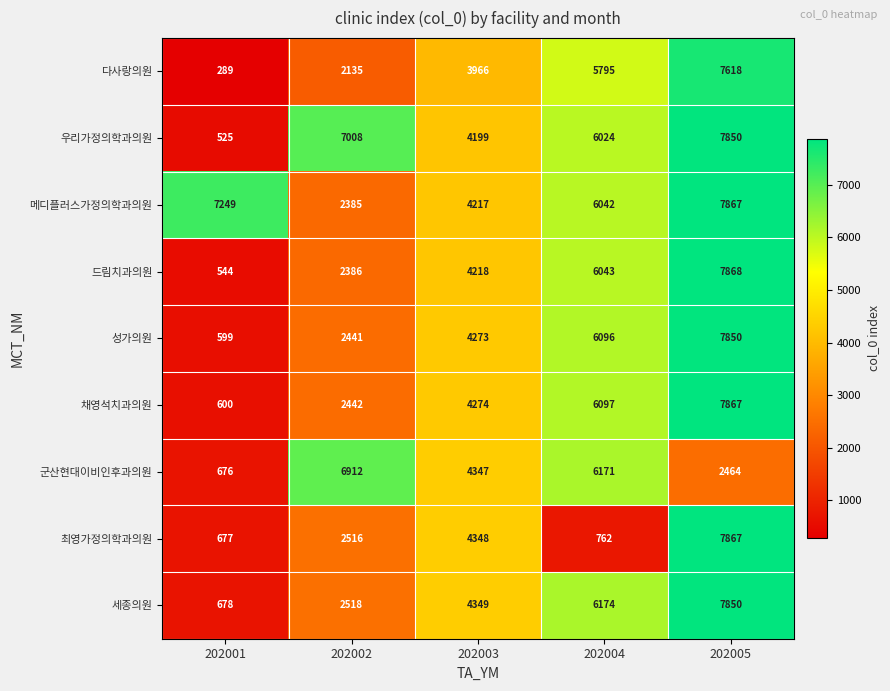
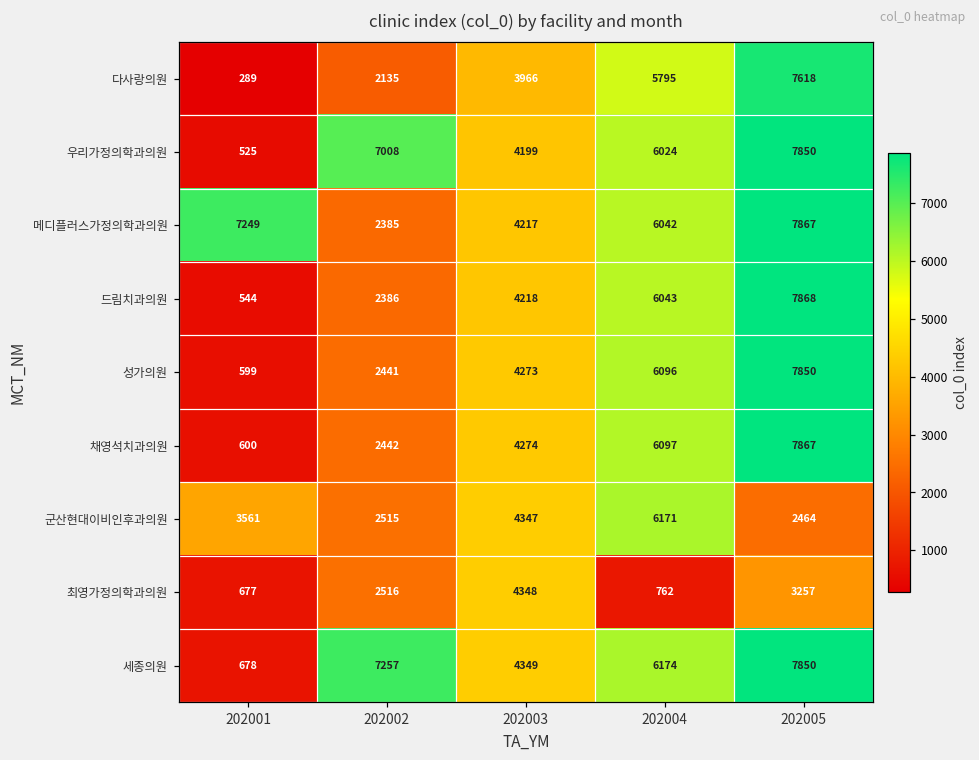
  {
    "다사랑의원": {
      "202001": 289,
      "202002": 2135,
      "202003": 3966,
      "202004": 5795,
      "202005": 7618
    },
    "우리가정의학과의원": {
      "202001": 525,
      "202002": 7008,
      "202003": 4199,
      "202004": 6024,
      "202005": 7850
    },
    "메디플러스가정의학과의원": {
      "202001": 7249,
      "202002": 2385,
      "202003": 4217,
      "202004": 6042,
      "202005": 7867
    },
    "드림치과의원": {
      "202001": 544,
      "202002": 2386,
      "202003": 4218,
      "202004": 6043,
      "202005": 7868
    },
    "성가의원": {
      "202001": 599,
      "202002": 2441,
      "202003": 4273,
      "202004": 6096,
      "202005": 7850
    },
    "채영석치과의원": {
      "202001": 600,
      "202002": 2442,
      "202003": 4274,
      "202004": 6097,
      "202005": 7867
    },
    "군산현대이비인후과의원": {
-     "202001": 676,
-     "202002": 6912,
+     "202001": 3561,
+     "202002": 2515,
      "202003": 4347,
      "202004": 6171,
      "202005": 2464
    },
    "최영가정의학과의원": {
      "202001": 677,
      "202002": 2516,
      "202003": 4348,
      "202004": 762,
-     "202005": 7867
+     "202005": 3257
    },
    "세종의원": {
      "202001": 678,
-     "202002": 2518,
+     "202002": 7257,
      "202003": 4349,
      "202004": 6174,
      "202005": 7850
    }
  }
